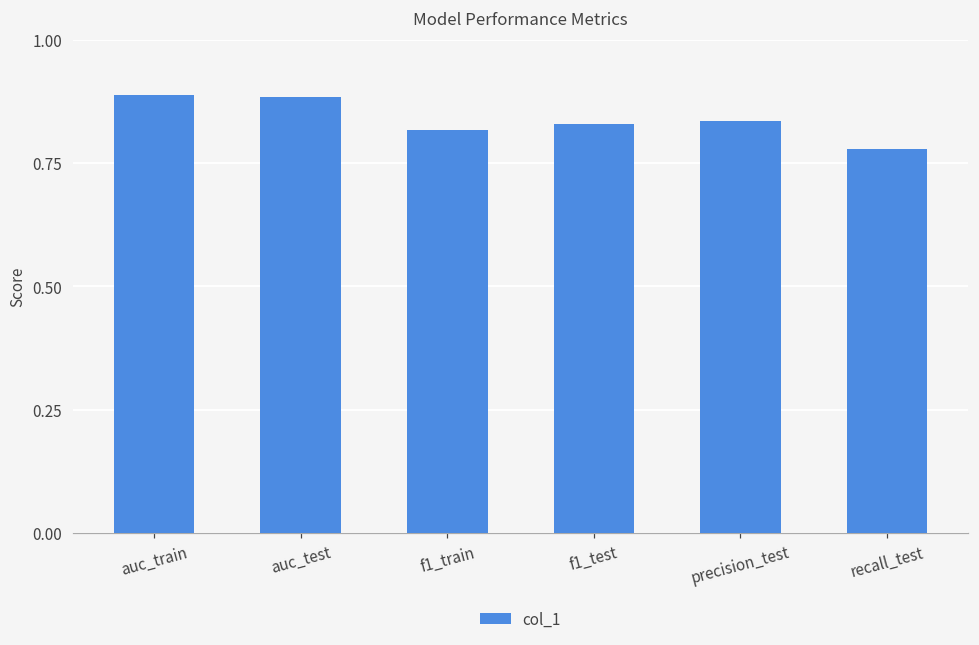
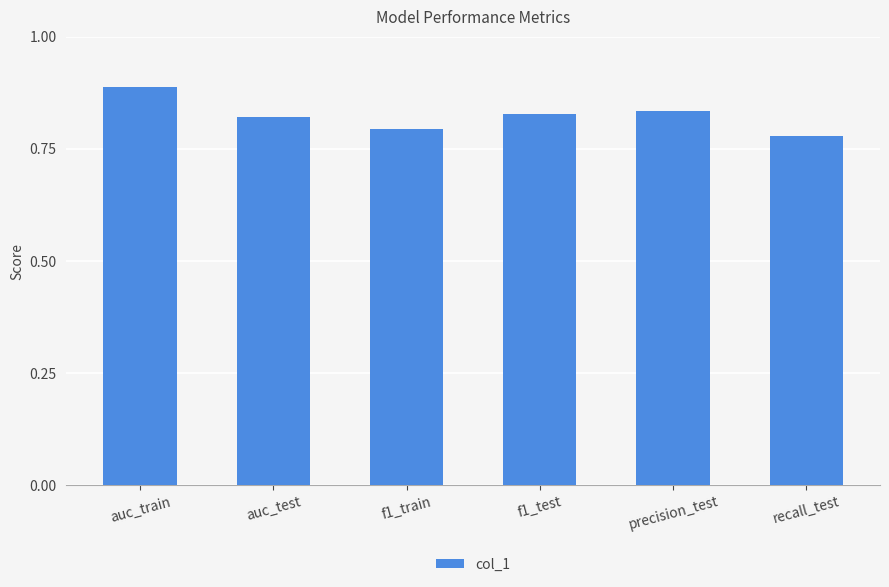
  {
    "auc_train": 0.89,
-   "auc_test": 0.88,
-   "f1_train": 0.82,
+   "auc_test": 0.82,
+   "f1_train": 0.80,
    "f1_test": 0.83,
    "precision_test": 0.84,
    "recall_test": 0.78
  }
